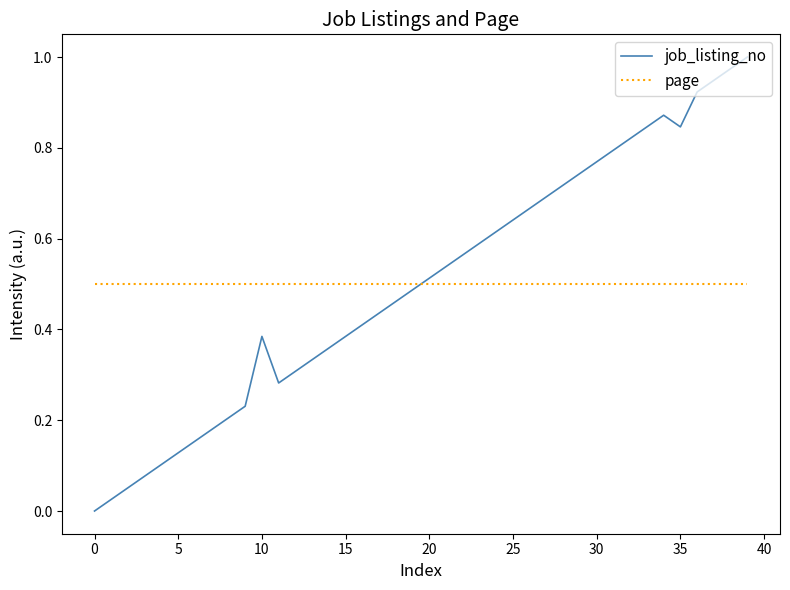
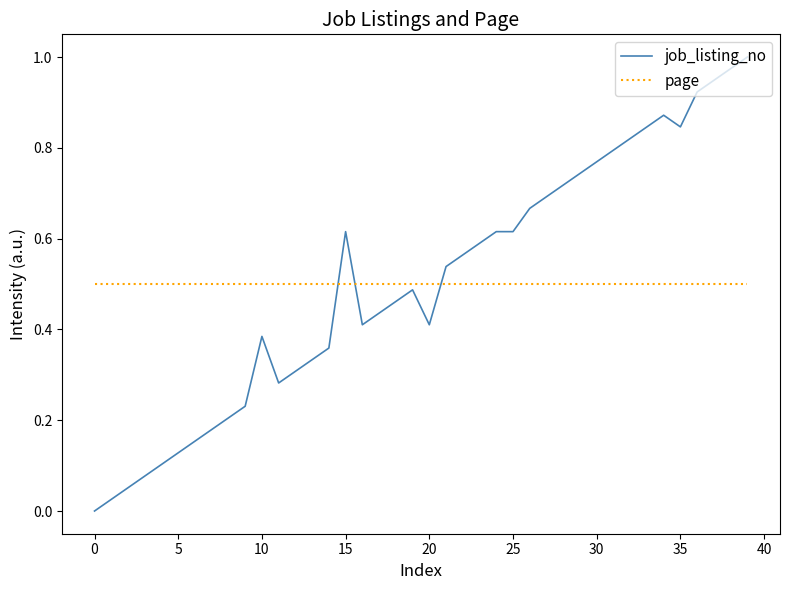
  {
    "job_listing_no": {
      "0": 0.00,
      "5": 0.13,
      "10": 0.38,
-     "15": 0.38,
-     "20": 0.51,
-     "25": 0.64,
+     "15": 0.62,
+     "20": 0.41,
+     "25": 0.62,
      "30": 0.77,
      "35": 0.85
    },
    "page": {
      "0": 0.50,
      "5": 0.50,
      "10": 0.50,
      "15": 0.50,
      "20": 0.50,
      "25": 0.50,
      "30": 0.50,
      "35": 0.50
    }
  }
